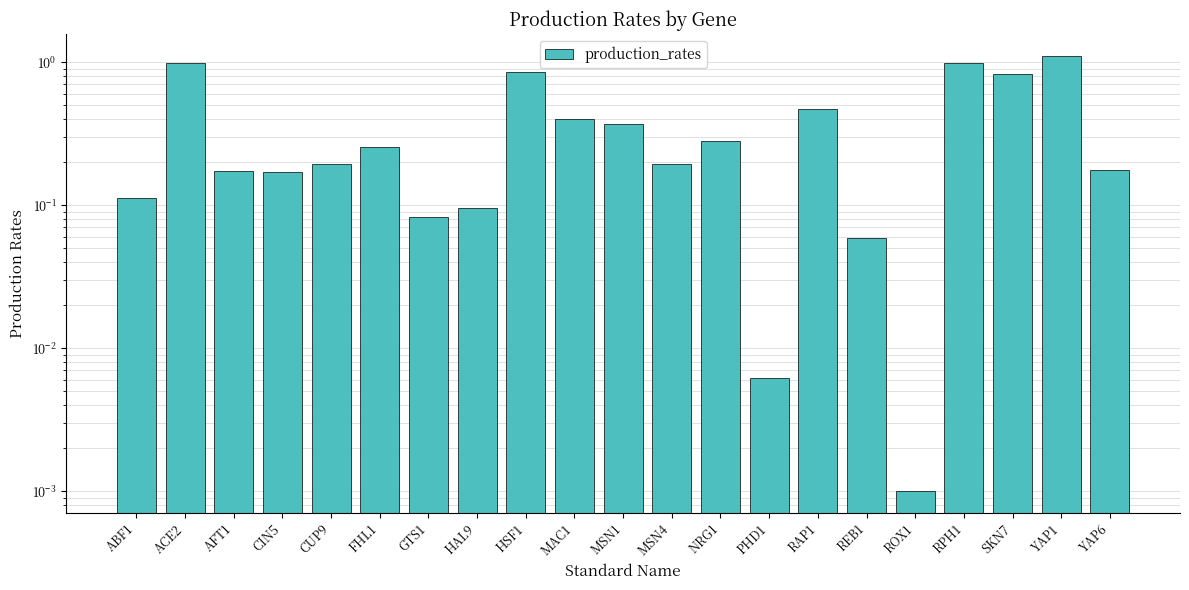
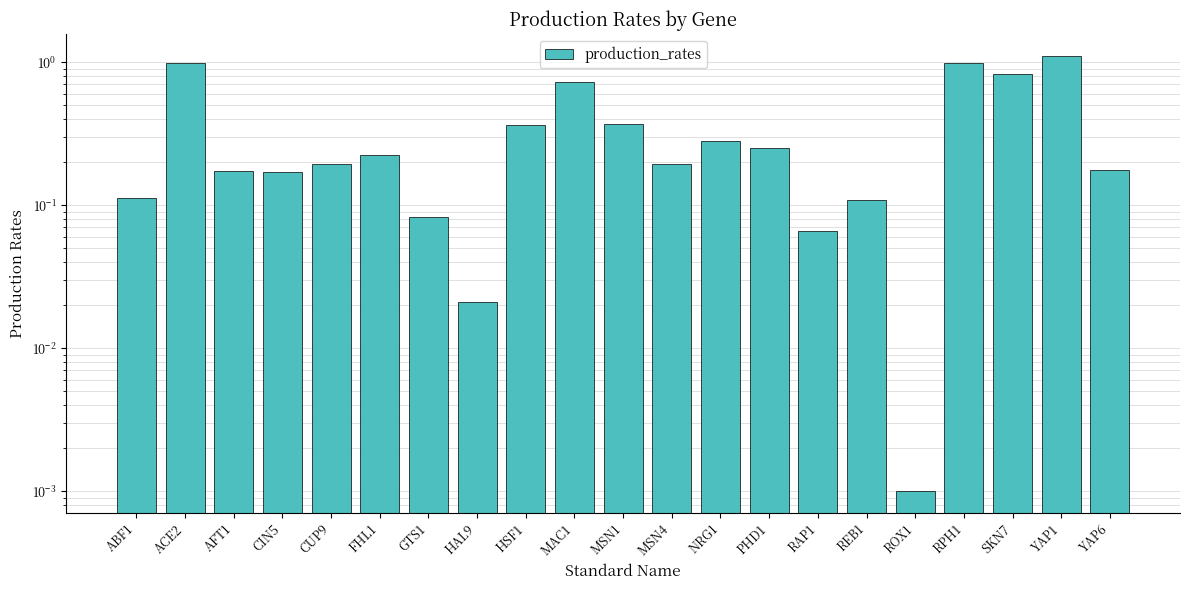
  {
    "ABF1": 0.11,
    "ACE2": 1.0,
    "AFT1": 0.17,
    "CIN5": 0.17,
    "CUP9": 0.19,
-   "FHL1": 0.26,
+   "FHL1": 0.22,
    "GTS1": 0.08,
-   "HAL9": 0.10,
-   "HSF1": 0.9,
-   "MAC1": 0.40,
+   "HAL9": 0.021,
+   "HSF1": 0.37,
+   "MAC1": 0.7,
    "MSN1": 0.37,
    "MSN4": 0.20,
    "NRG1": 0.28,
-   "PHD1": 0.006,
-   "RAP1": 0.47,
-   "REB1": 0.059,
+   "PHD1": 0.25,
+   "RAP1": 0.07,
+   "REB1": 0.11,
    "ROX1": 0.001,
    "RPH1": 1.0,
    "SKN7": 0.8,
    "YAP1": 1.1,
    "YAP6": 0.18
  }
